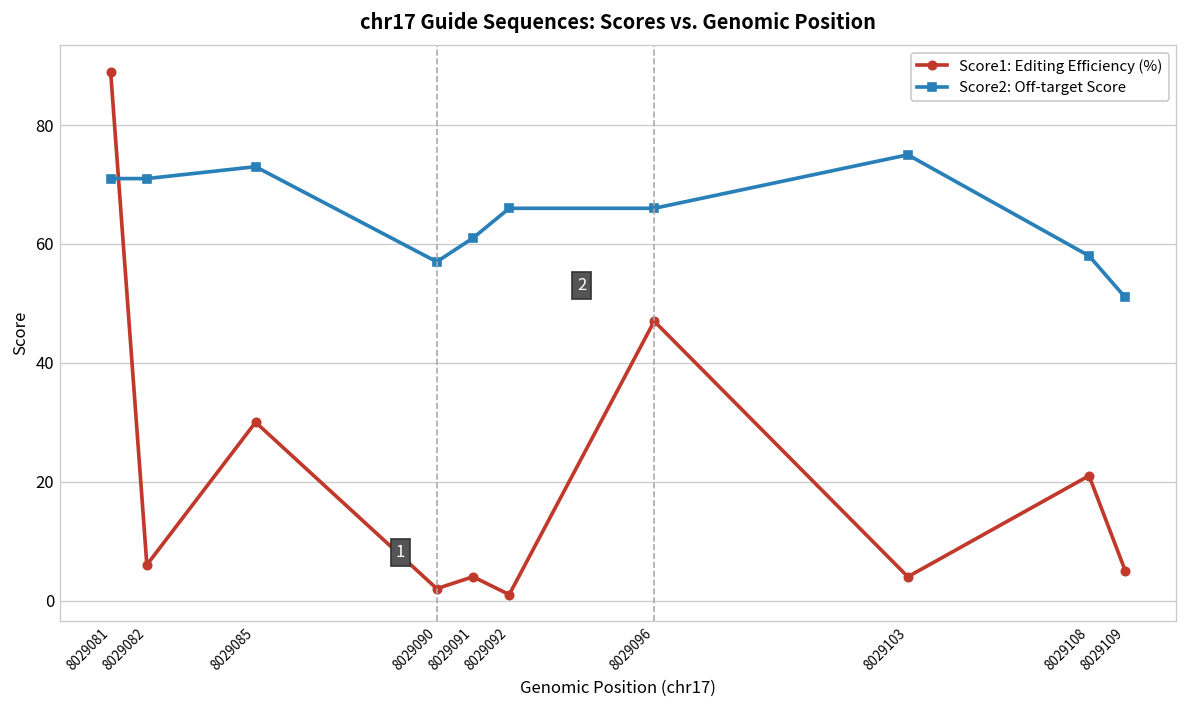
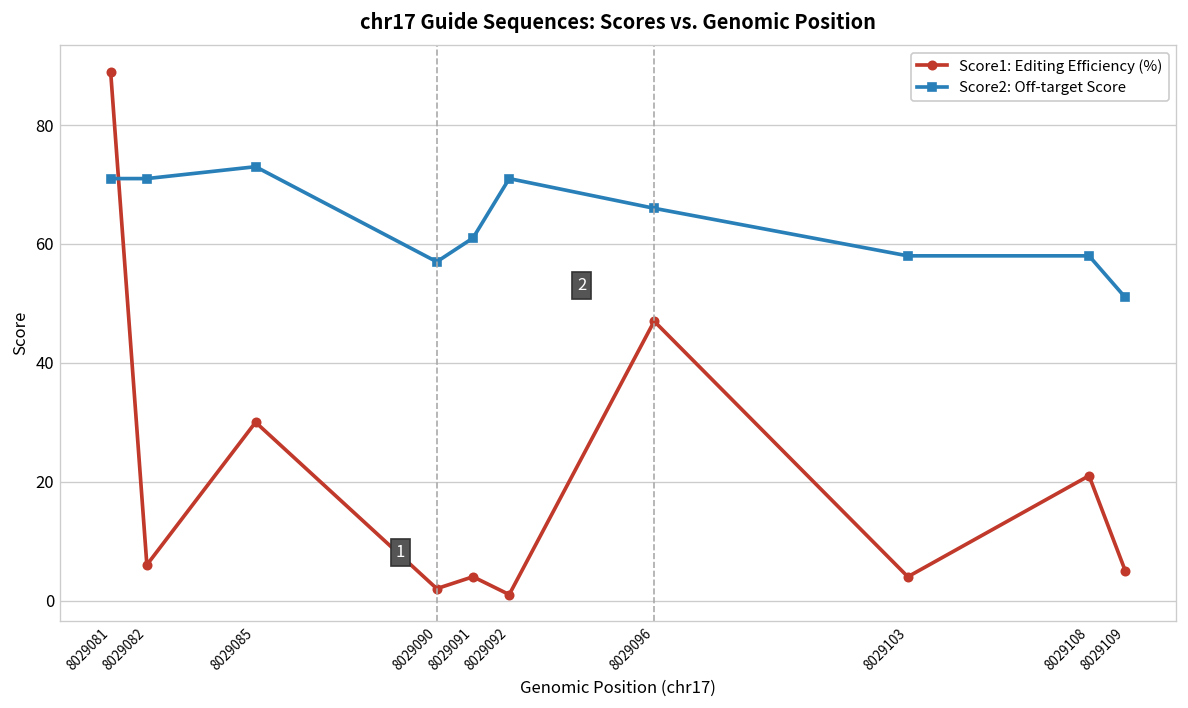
  {
    "Score1: Editing Efficiency (%)": {
      "8029081": 89,
      "8029082": 6,
      "8029085": 30,
      "8029090": 2,
      "8029091": 4,
      "8029092": 1,
      "8029096": 47,
      "8029103": 4,
      "8029108": 21,
      "8029109": 5
    },
    "Score2: Off-target Score": {
      "8029081": 71,
      "8029082": 71,
      "8029085": 73,
      "8029090": 57,
      "8029091": 61,
-     "8029092": 66,
+     "8029092": 71,
      "8029096": 66,
-     "8029103": 75,
+     "8029103": 58,
      "8029108": 58,
      "8029109": 51
    }
  }
